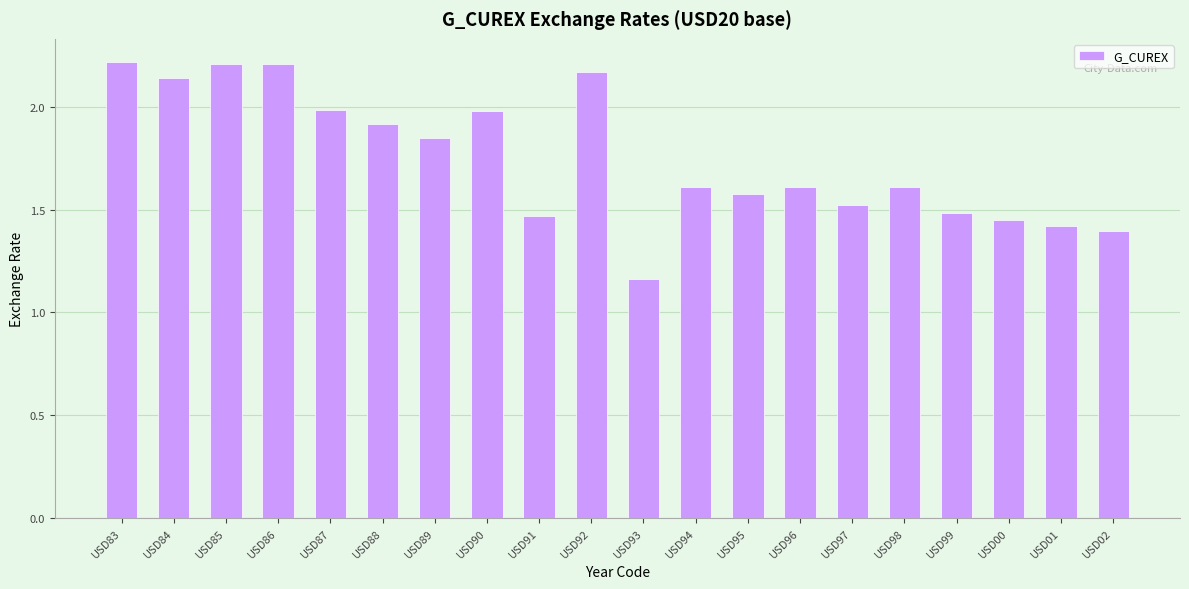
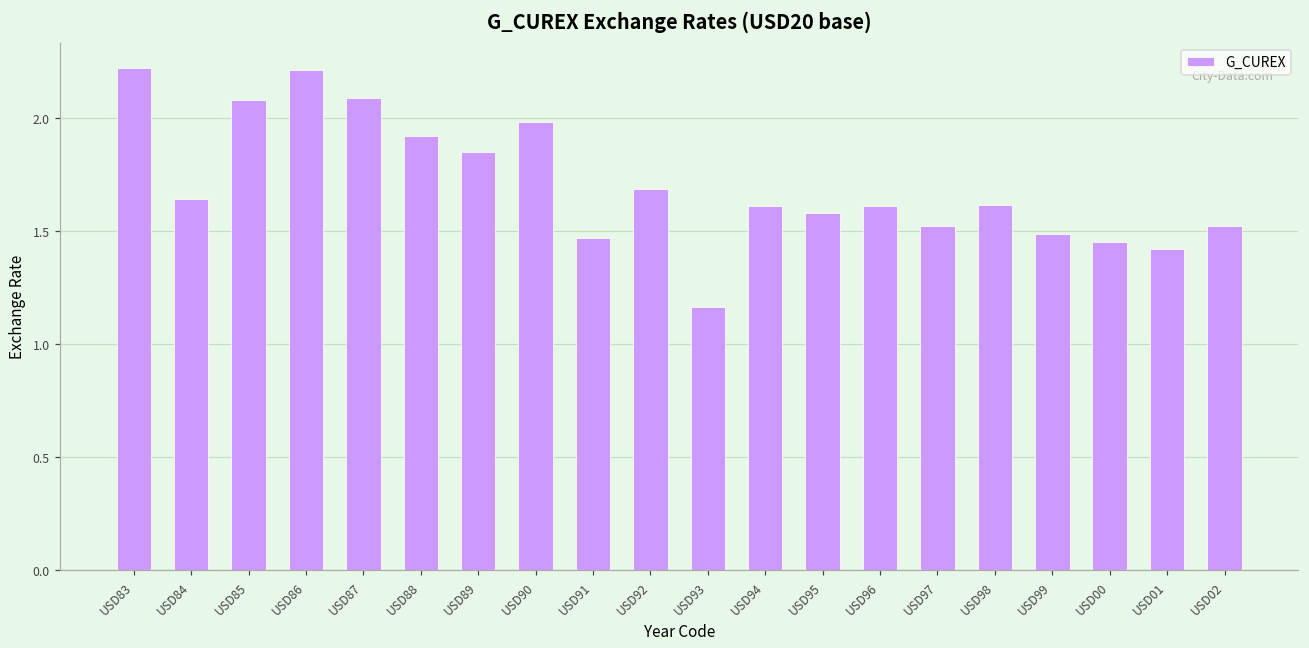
  {
    "USD83": 2.22,
-   "USD84": 2.14,
-   "USD85": 2.21,
+   "USD84": 1.64,
+   "USD85": 2.08,
    "USD86": 2.21,
-   "USD87": 1.99,
+   "USD87": 2.09,
    "USD88": 1.92,
    "USD89": 1.85,
    "USD90": 1.98,
    "USD91": 1.47,
-   "USD92": 2.17,
+   "USD92": 1.68,
    "USD93": 1.16,
    "USD94": 1.61,
    "USD95": 1.58,
    "USD96": 1.61,
    "USD97": 1.52,
    "USD98": 1.61,
    "USD99": 1.48,
    "USD00": 1.45,
    "USD01": 1.42,
-   "USD02": 1.40
+   "USD02": 1.52
  }
